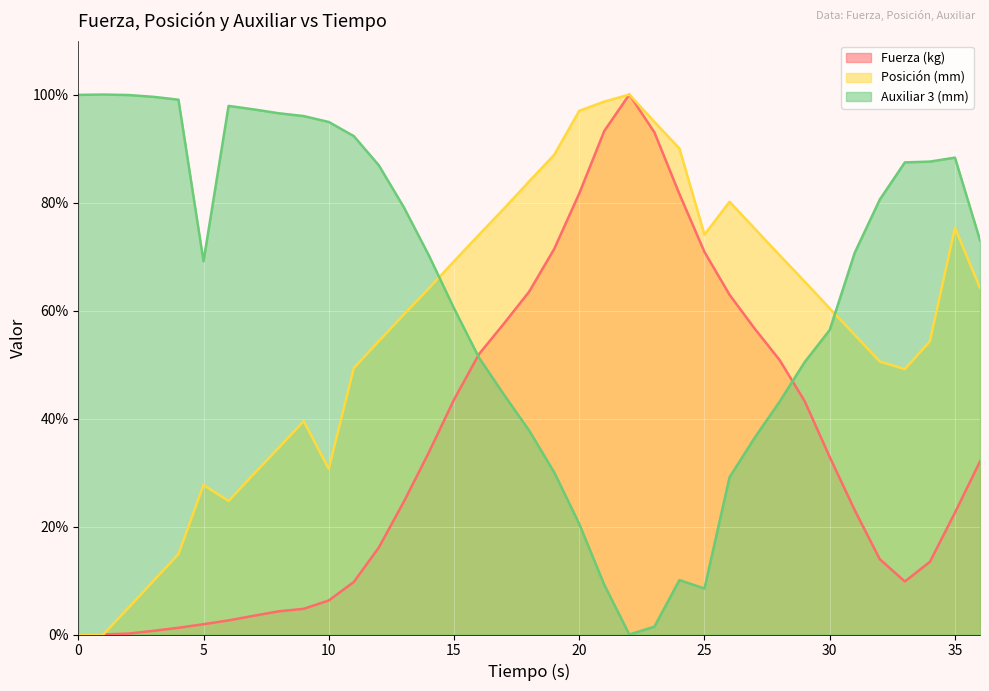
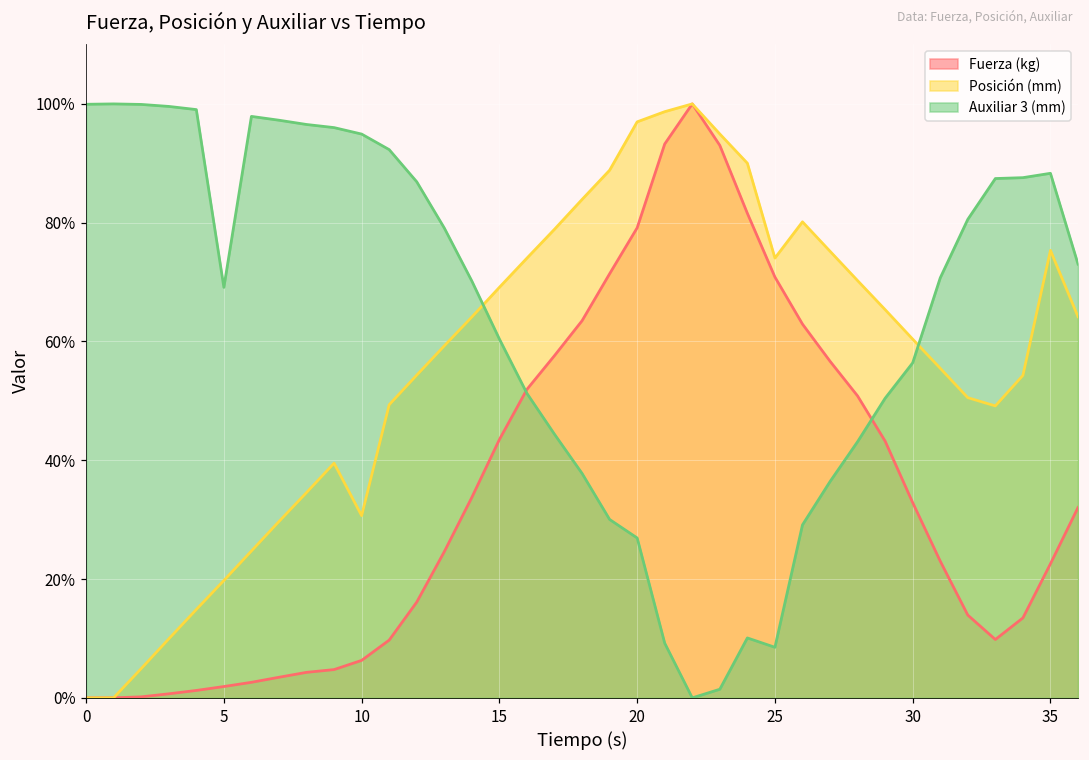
  {
    "Fuerza (kg)": {
      "5": "2%",
      "10": "6%",
      "15": "43%",
-     "20": "82%",
+     "20": "79%",
      "25": "71%",
      "30": "33%",
      "35": "23%"
    },
    "Posición (mm)": {
-     "5": "28%",
+     "5": "20%",
      "10": "31%",
      "15": "69%",
      "20": "97%",
      "25": "74%",
      "30": "60%",
      "35": "75%"
    },
    "Auxiliar 3 (mm)": {
      "0": "100%",
      "5": "69%",
      "10": "95%",
      "15": "60%",
-     "20": "20%",
+     "20": "27%",
      "25": "9%",
      "30": "56%",
      "35": "88%"
    }
  }
